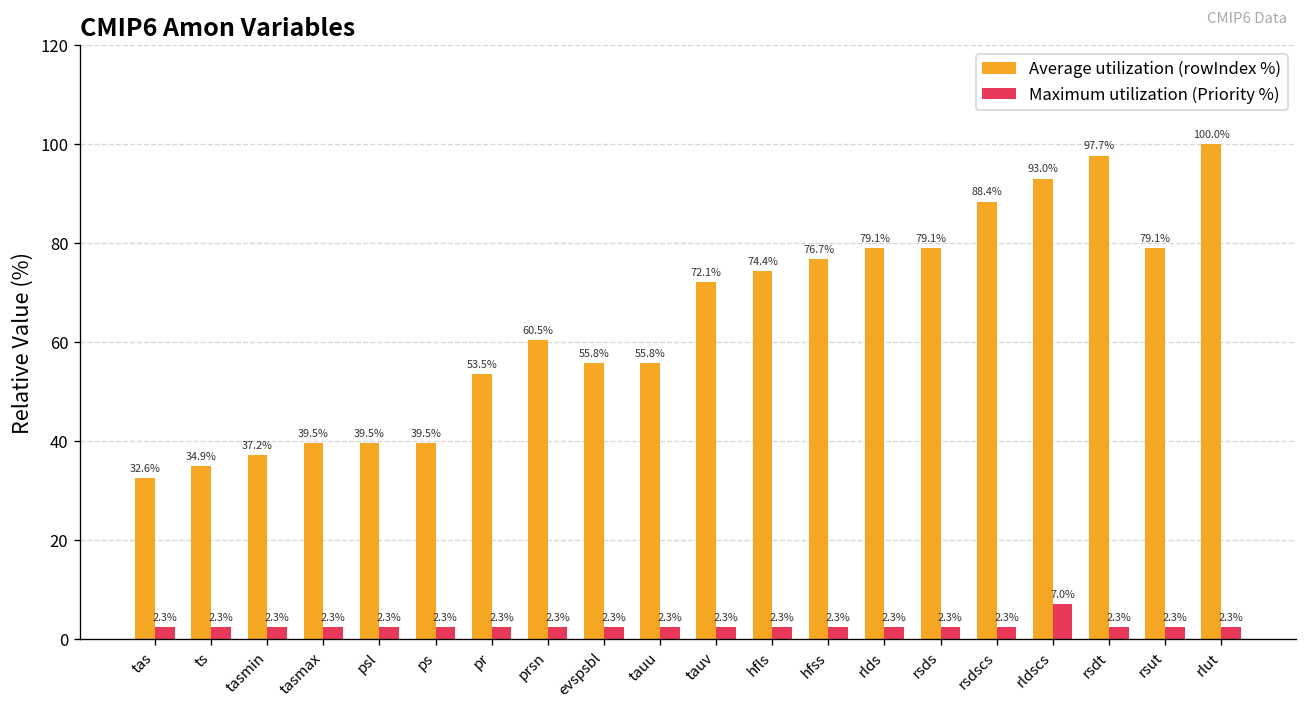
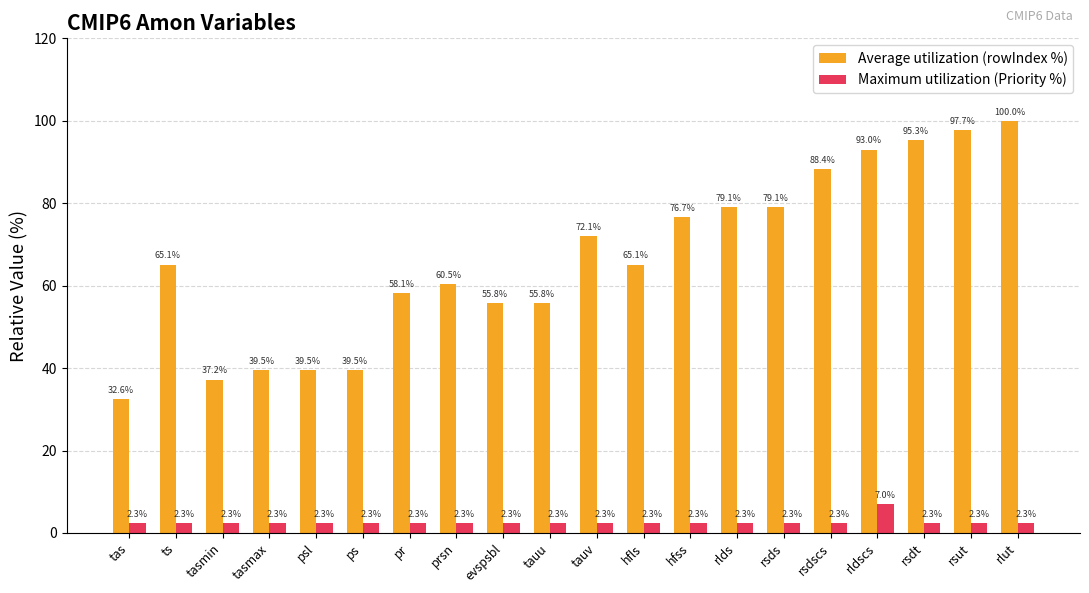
  {
    "Average utilization (rowIndex %)": {
      "tas": "32.6%",
-     "ts": "34.9%",
+     "ts": "65.1%",
      "tasmin": "37.2%",
      "tasmax": "39.5%",
      "psl": "39.5%",
      "ps": "39.5%",
-     "pr": "53.5%",
+     "pr": "58.1%",
      "prsn": "60.5%",
      "evspsbl": "55.8%",
      "tauu": "55.8%",
      "tauv": "72.1%",
-     "hfls": "74.4%",
+     "hfls": "65.1%",
      "hfss": "76.7%",
      "rlds": "79.1%",
      "rsds": "79.1%",
      "rsdscs": "88.4%",
      "rldscs": "93.0%",
-     "rsdt": "97.7%",
-     "rsut": "79.1%",
+     "rsdt": "95.3%",
+     "rsut": "97.7%",
      "rlut": "100.0%"
    },
    "Maximum utilization (Priority %)": {
      "tas": "2.3%",
      "ts": "2.3%",
      "tasmin": "2.3%",
      "tasmax": "2.3%",
      "psl": "2.3%",
      "ps": "2.3%",
      "pr": "2.3%",
      "prsn": "2.3%",
      "evspsbl": "2.3%",
      "tauu": "2.3%",
      "tauv": "2.3%",
      "hfls": "2.3%",
      "hfss": "2.3%",
      "rlds": "2.3%",
      "rsds": "2.3%",
      "rsdscs": "2.3%",
      "rldscs": "7.0%",
      "rsdt": "2.3%",
      "rsut": "2.3%",
      "rlut": "2.3%"
    }
  }
